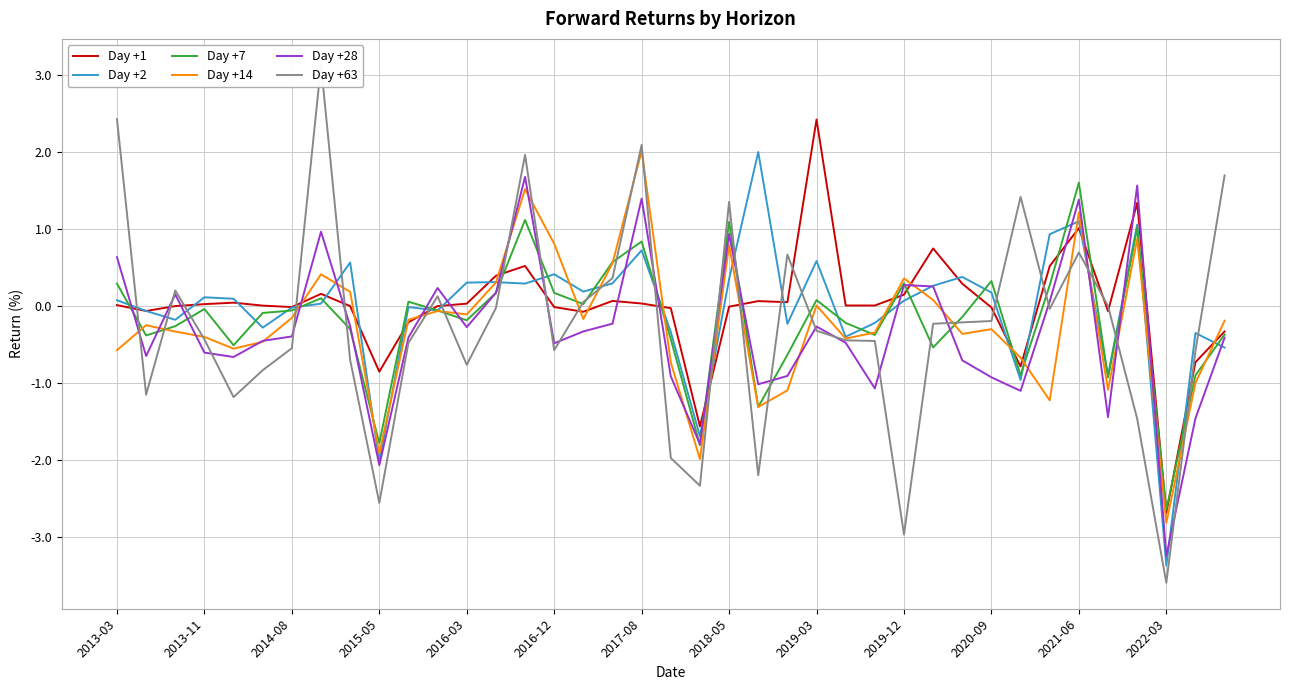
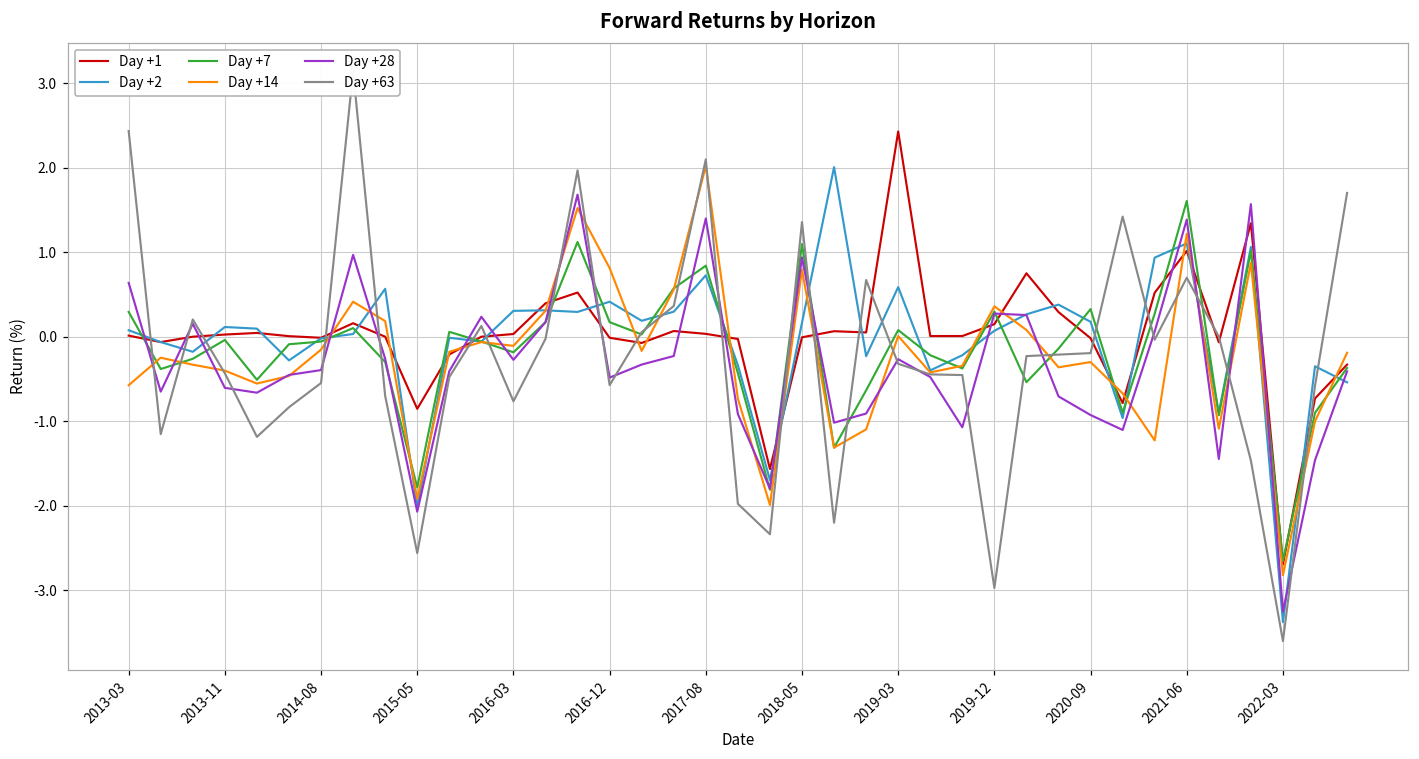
  {
    "Day +1": {
      "2013-03": 0.0,
      "2013-11": 0.0,
      "2015-05": -0.9,
      "2016-03": 0.0,
      "2016-12": 0.0,
      "2017-08": 0.0,
      "2018-05": 0.0,
      "2019-03": 2.4,
      "2019-12": 0.1,
      "2020-09": 0.0,
      "2021-06": 1.0,
      "2022-03": -2.7
    },
    "Day +2": {
      "2013-03": 0.1,
      "2013-11": 0.1,
      "2015-05": -2.0,
      "2016-03": 0.3,
      "2016-12": 0.4,
      "2017-08": 0.7,
-     "2018-05": 0.4,
+     "2018-05": 0.2,
      "2019-03": 0.6,
      "2019-12": 0.1,
      "2020-09": 0.2,
      "2021-06": 1.1,
      "2022-03": -3.4
    },
    "Day +7": {
      "2013-03": 0.3,
      "2013-11": 0.0,
      "2014-08": -0.1,
      "2015-05": -1.8,
      "2016-03": -0.2,
      "2016-12": 0.2,
      "2017-08": 0.8,
      "2018-05": 1.1,
      "2019-03": 0.1,
      "2020-09": 0.3,
      "2021-06": 1.6,
      "2022-03": -2.6
    },
    "Day +14": {
      "2013-03": -0.6,
      "2014-08": -0.2,
      "2015-05": -1.9,
      "2016-03": -0.1,
      "2016-12": 0.8,
      "2017-08": 2.0,
      "2018-05": 0.8,
      "2019-03": 0.0,
      "2019-12": 0.4,
      "2020-09": -0.3,
      "2021-06": 1.2,
      "2022-03": -2.8
    },
    "Day +28": {
      "2013-03": 0.6,
      "2013-11": -0.6,
      "2014-08": -0.4,
      "2015-05": -2.1,
      "2016-03": -0.3,
      "2016-12": -0.5,
      "2017-08": 1.4,
      "2018-05": 0.9,
      "2019-03": -0.3,
      "2020-09": -0.9,
      "2021-06": 1.4,
      "2022-03": -3.3
    },
    "Day +63": {
      "2013-03": 2.4,
      "2014-08": -0.5,
      "2015-05": -2.6,
      "2016-03": -0.8,
      "2016-12": -0.6,
      "2017-08": 2.1,
      "2018-05": 1.4,
      "2019-03": -0.3,
      "2019-12": -3.0,
      "2020-09": -0.2,
      "2021-06": 0.7,
      "2022-03": -3.6
    }
  }
